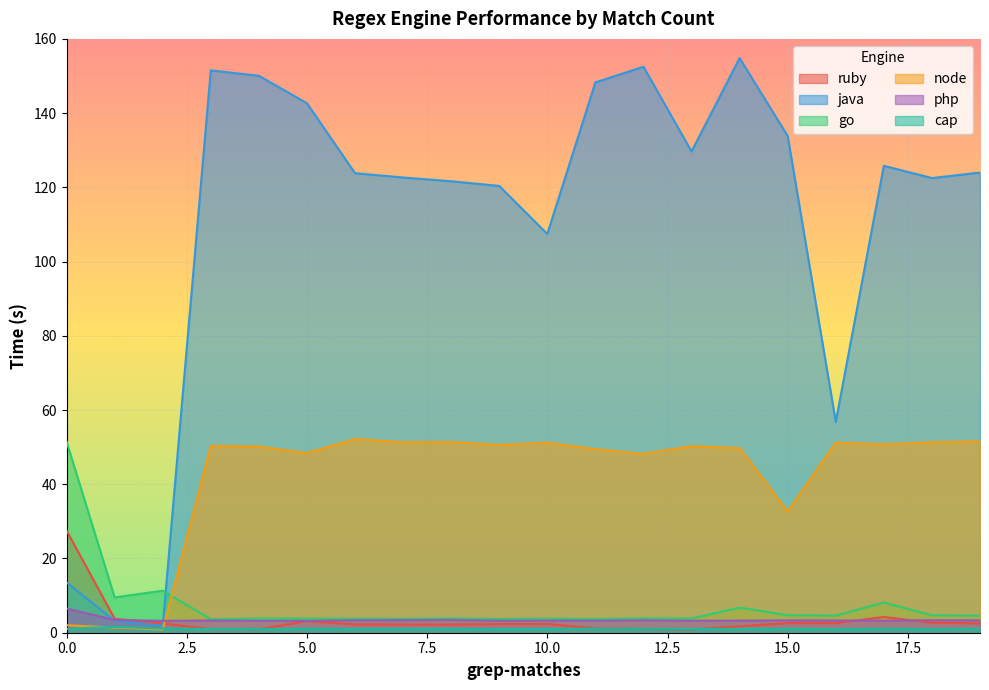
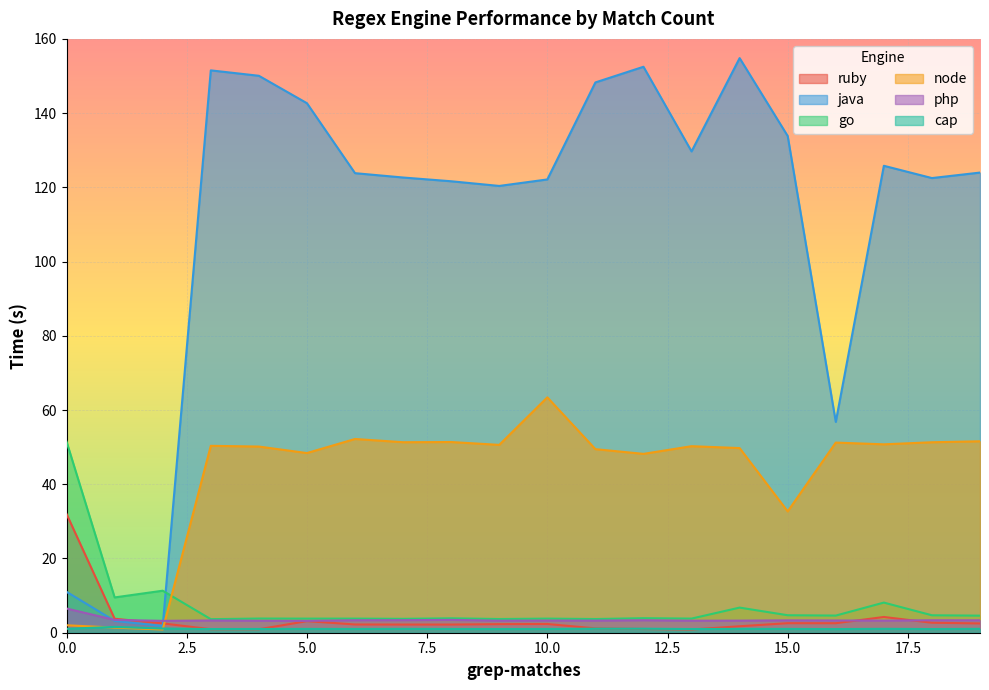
  {
    "ruby": {
-     "0.0": 28,
+     "0.0": 32,
      "10.0": 2,
      "15.0": 3
    },
    "java": {
-     "0.0": 14,
+     "0.0": 11,
      "5.0": 143,
-     "10.0": 107,
+     "10.0": 122,
      "15.0": 134
    },
    "node": {
      "0.0": 2,
      "5.0": 48,
-     "10.0": 51,
+     "10.0": 63,
      "15.0": 33
    },
    "php": {
      "0.0": 7,
      "15.0": 3
    }
  }
